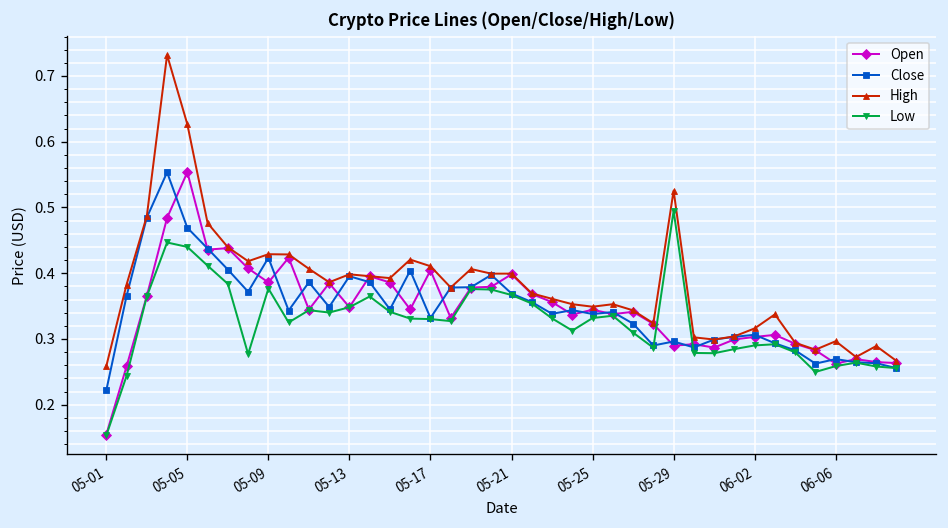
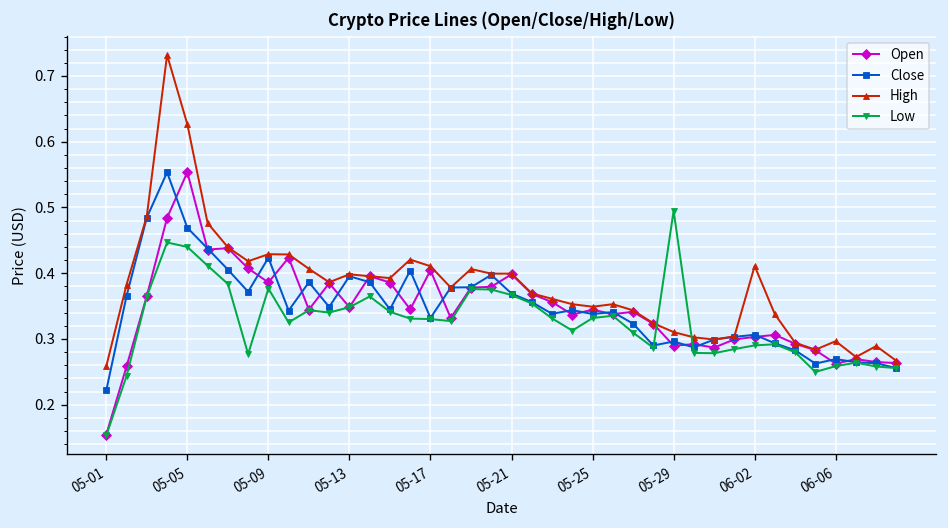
  {
    "Open": {
      "05-05": 0.55,
      "05-09": 0.39,
      "05-17": 0.40,
      "05-25": 0.34,
      "05-29": 0.29
    },
    "Close": {
      "05-01": 0.22,
      "05-05": 0.47,
      "05-09": 0.42,
      "05-25": 0.34,
      "05-29": 0.30,
      "06-06": 0.27
    },
    "High": {
      "05-01": 0.26,
      "05-05": 0.63,
      "05-09": 0.43,
      "05-17": 0.41,
      "05-25": 0.35,
-     "05-29": 0.53,
-     "06-02": 0.32,
+     "05-29": 0.31,
+     "06-02": 0.41,
      "06-06": 0.30
    },
    "Low": {
      "05-05": 0.44,
      "05-09": 0.38,
      "05-25": 0.33,
      "05-29": 0.49,
      "06-02": 0.29
    }
  }
